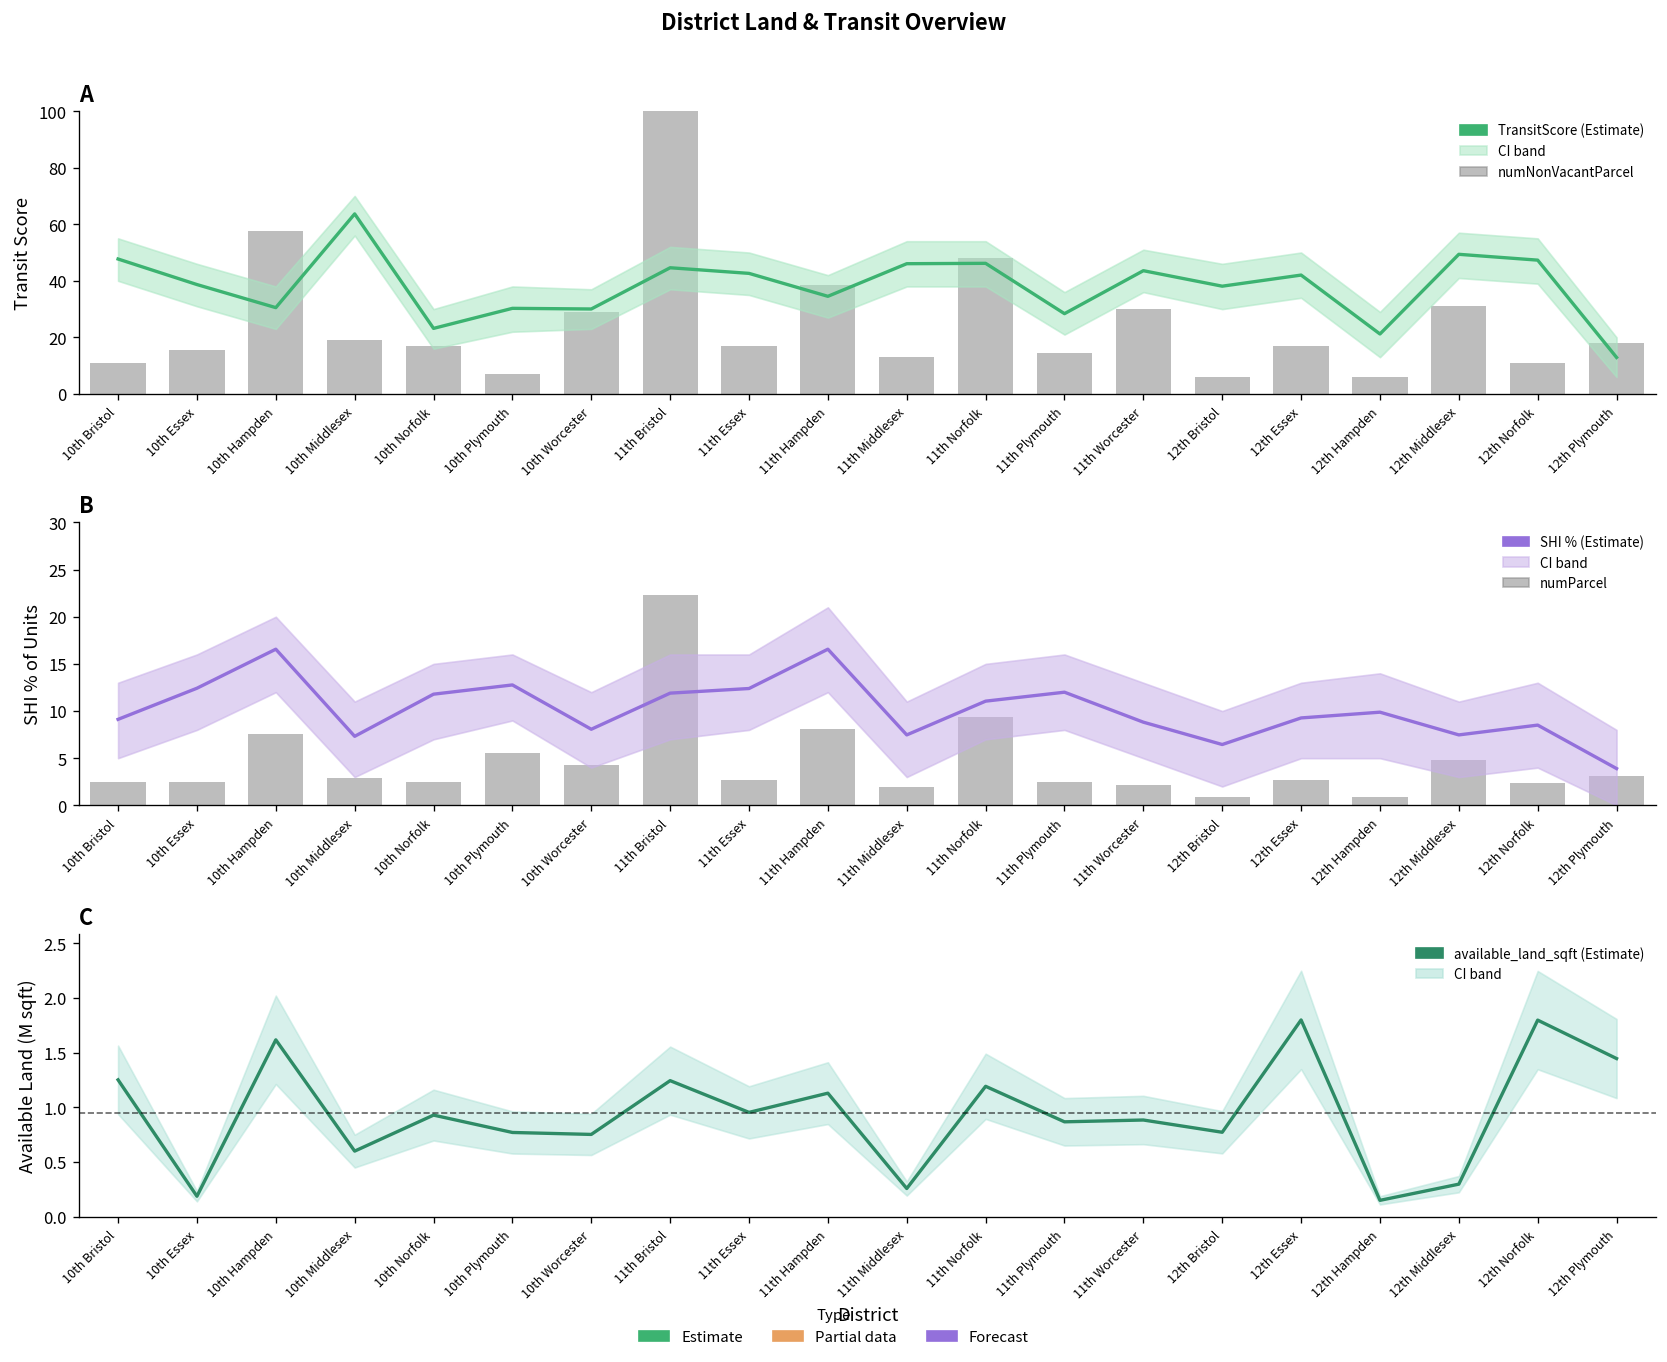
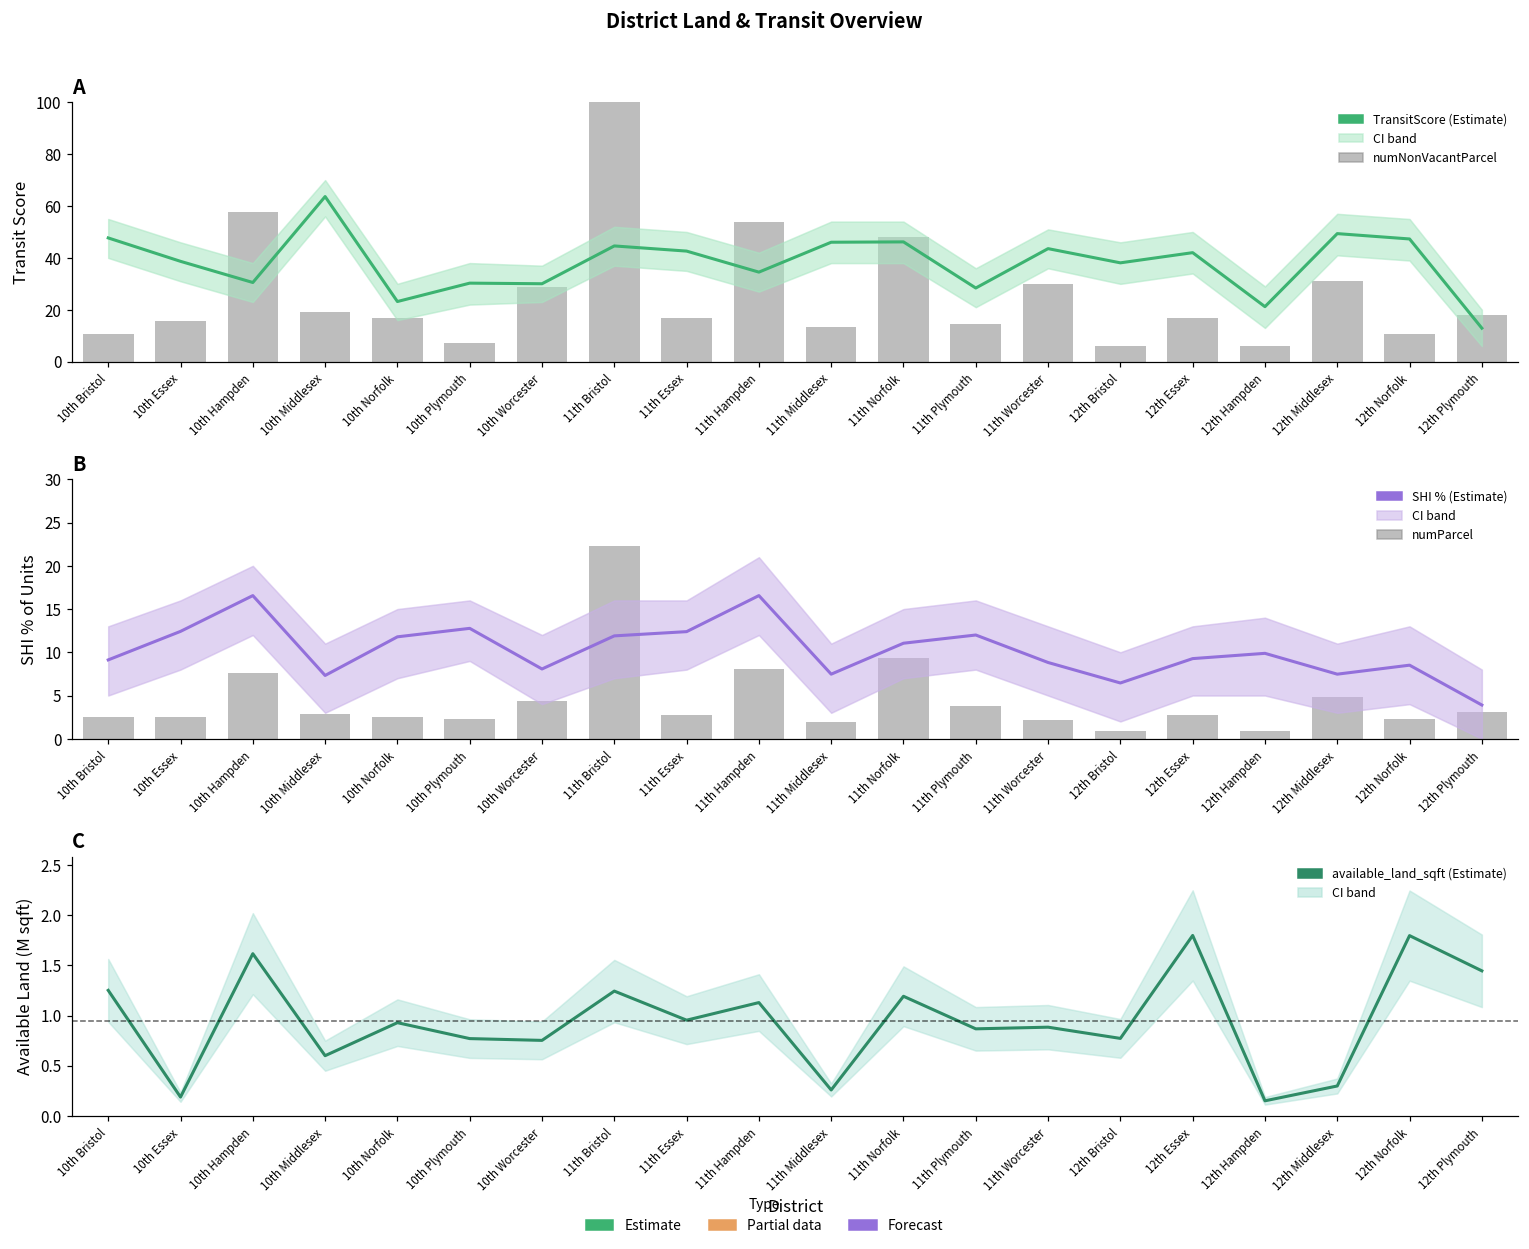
  {
    "A": {
      "numNonVacantParcel": {
        "10th Bristol": 11,
        "10th Essex": 16,
        "10th Hampden": 58,
        "10th Middlesex": 19,
        "10th Norfolk": 17,
        "10th Plymouth": 7,
        "10th Worcester": 29,
        "11th Essex": 17,
-       "11th Hampden": 38,
+       "11th Hampden": 54,
        "11th Middlesex": 13,
        "11th Norfolk": 48,
        "11th Plymouth": 14,
        "11th Worcester": 30,
        "12th Bristol": 6,
        "12th Essex": 17,
        "12th Hampden": 6,
        "12th Middlesex": 31,
        "12th Norfolk": 11,
        "12th Plymouth": 18
      }
    },
    "B": {
      "numParcel": {
        "10th Bristol": 3,
        "10th Essex": 3,
        "10th Hampden": 8,
        "10th Middlesex": 3,
        "10th Norfolk": 3,
-       "10th Plymouth": 6,
+       "10th Plymouth": 2,
        "10th Worcester": 4,
        "11th Bristol": 22,
        "11th Essex": 3,
        "11th Hampden": 8,
        "11th Middlesex": 2,
        "11th Norfolk": 9,
-       "11th Plymouth": 3,
+       "11th Plymouth": 4,
        "11th Worcester": 2,
        "12th Bristol": 1,
        "12th Essex": 3,
        "12th Hampden": 1,
        "12th Middlesex": 5,
        "12th Norfolk": 2,
        "12th Plymouth": 3
      }
    }
  }
